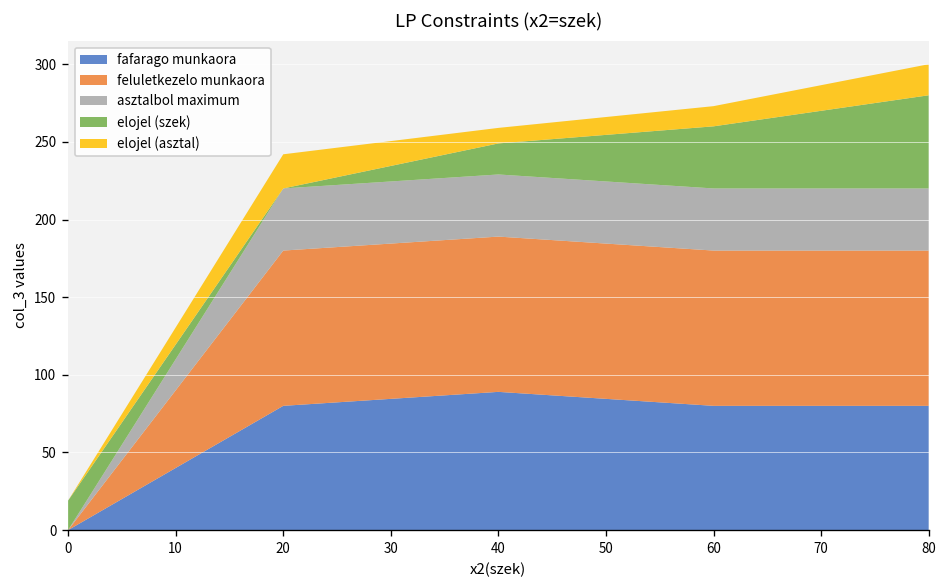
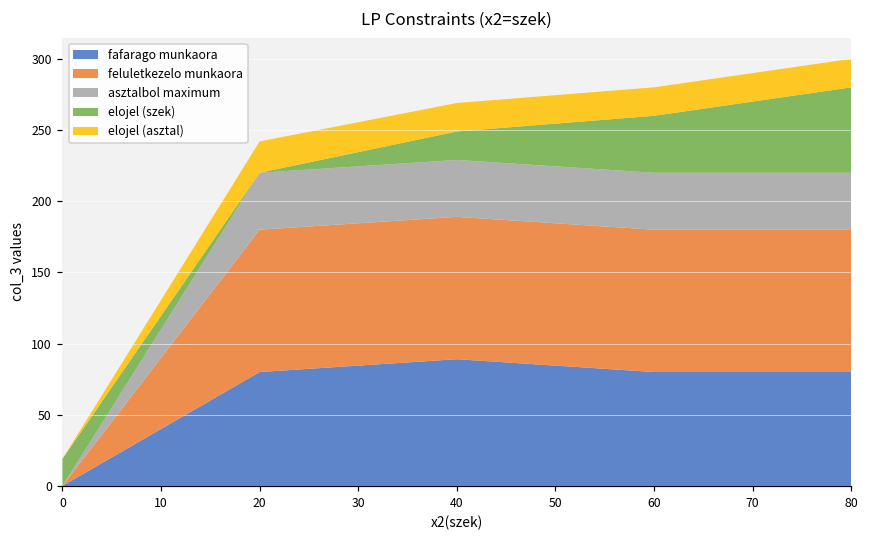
  {
    "fafarago munkaora": {
      "20": 80,
      "40": 89,
      "60": 80,
      "80": 80
    },
    "feluletkezelo munkaora": {
      "20": 100,
      "40": 100,
      "60": 100,
      "80": 100
    },
    "asztalbol maximum": {
      "40": 40,
      "60": 40,
      "80": 40
    },
    "elojel (szek)": {
      "40": 20,
      "60": 40,
      "80": 60
    },
    "elojel (asztal)": {
      "20": 22,
-     "40": 10,
-     "60": 13,
+     "40": 20,
+     "60": 20,
      "80": 20
    }
  }
